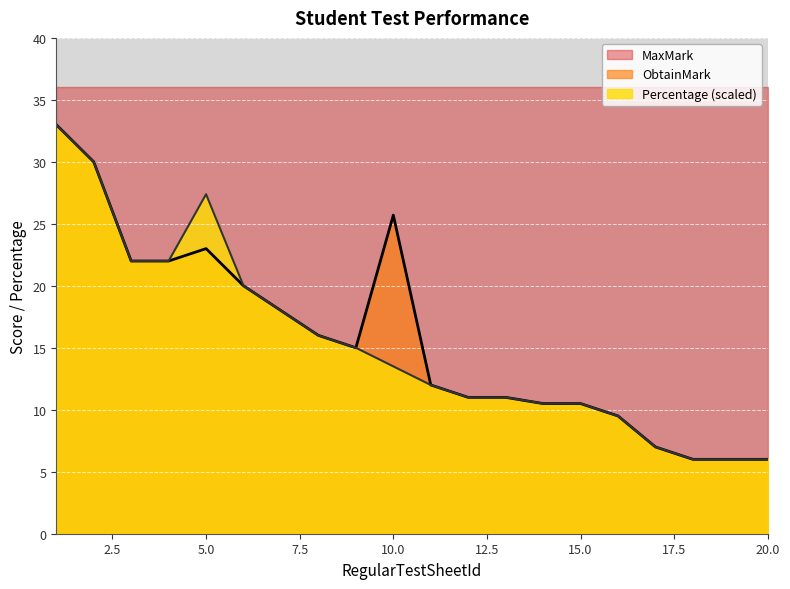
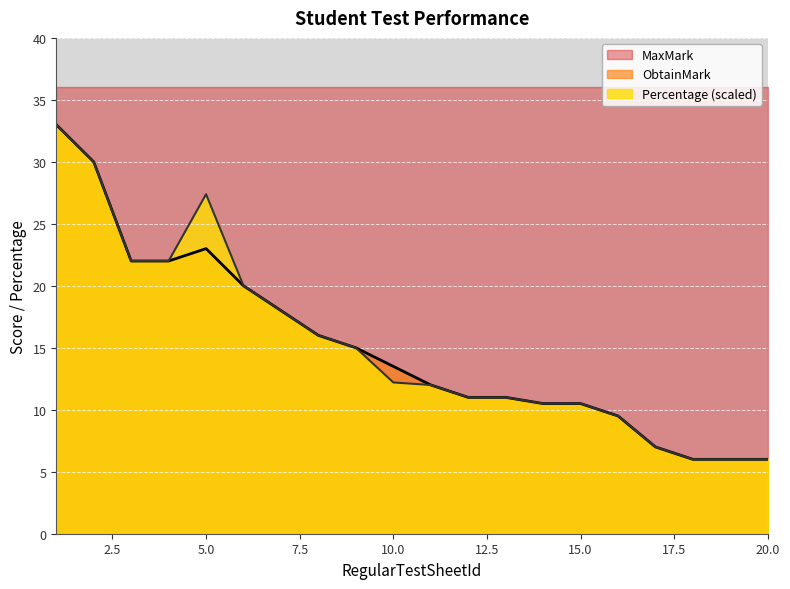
  {
    "MaxMark": {
      "5.0": 36.0,
      "10.0": 36.0,
      "15.0": 36.0,
      "20.0": 36.0
    },
    "ObtainMark": {
      "5.0": 23.0,
-     "10.0": 25.7
+     "10.0": 13.5
    },
    "Percentage (scaled)": {
      "5.0": 27.4,
-     "10.0": 13.5
+     "10.0": 12.2
    }
  }
